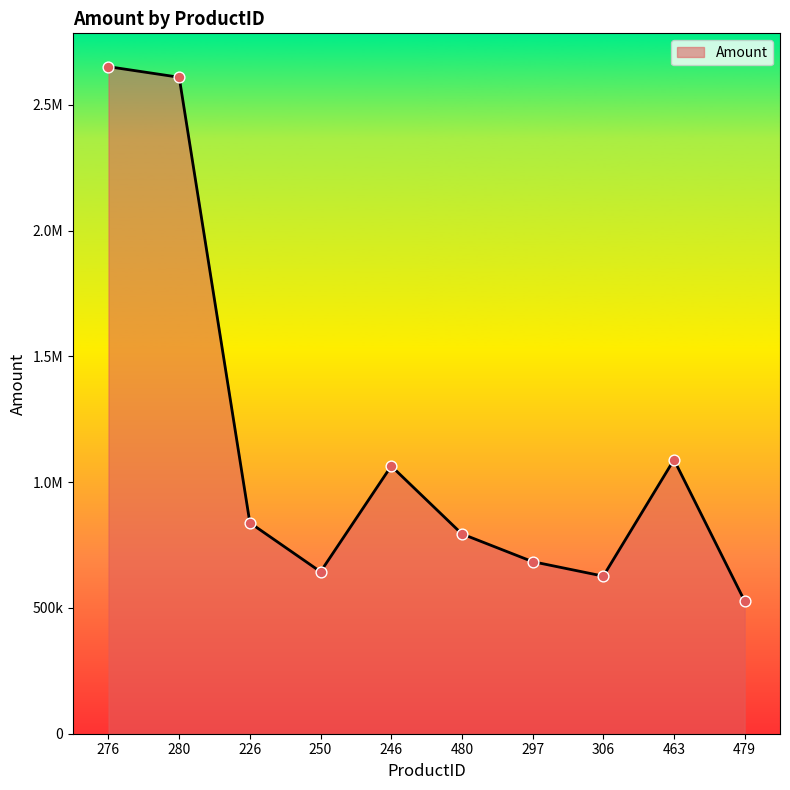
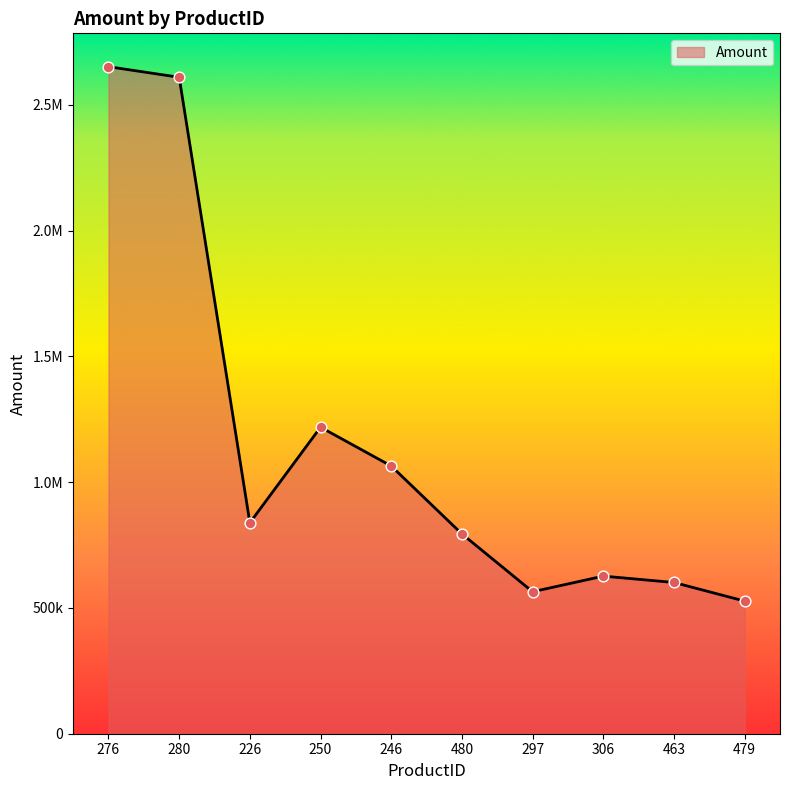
  {
    "276": 2650000,
    "280": 2610000,
    "226": 840000,
-   "250": 640000,
+   "250": 1220000,
    "246": 1060000,
    "480": 790000,
-   "297": 680000,
+   "297": 560000,
    "306": 630000,
-   "463": 1090000,
+   "463": 600000,
    "479": 530000
  }
